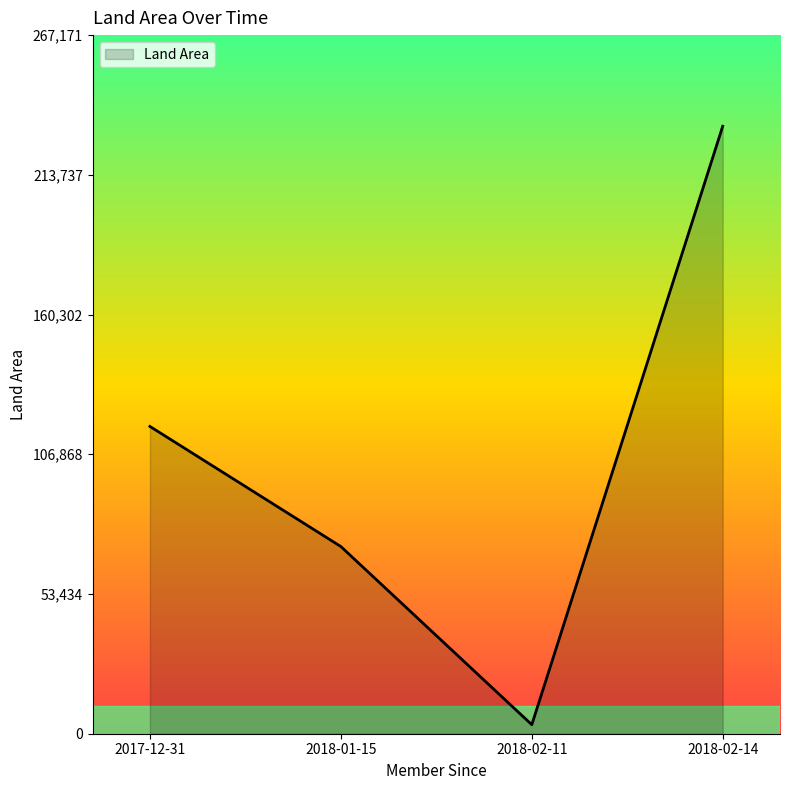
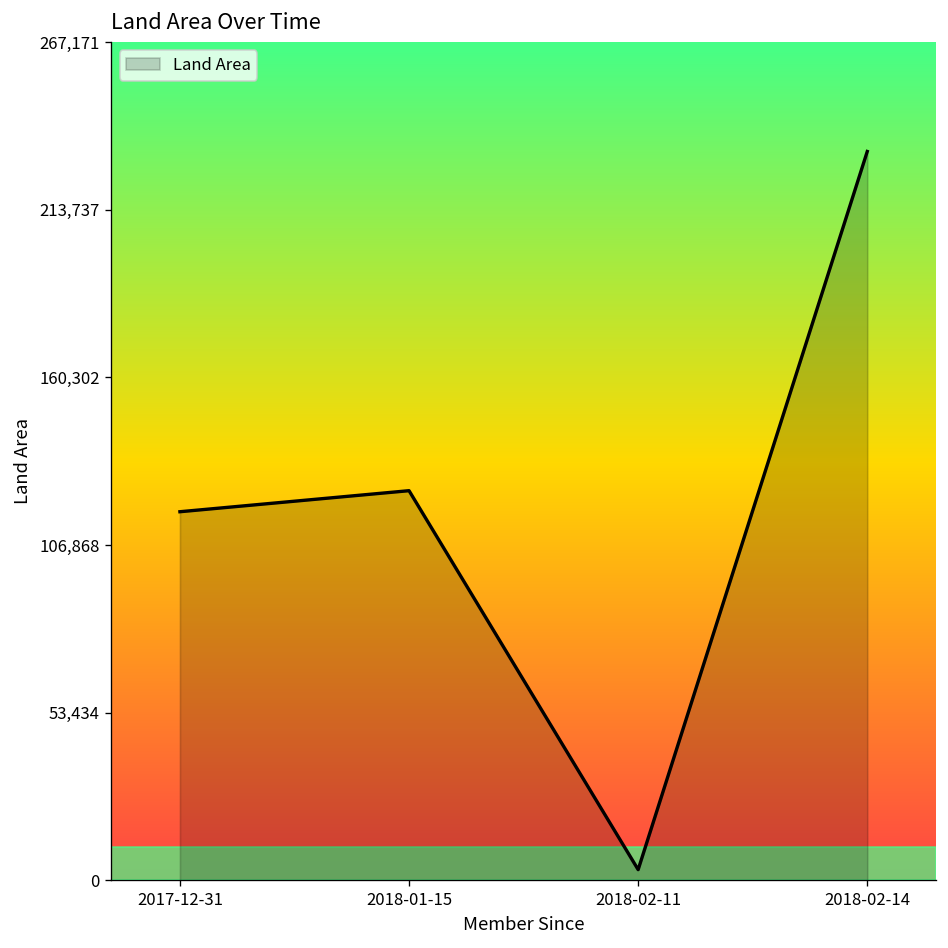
  {
    "2017-12-31": "118,000",
-   "2018-01-15": "72,000",
+   "2018-01-15": "124,000",
    "2018-02-14": "232,000"
  }
